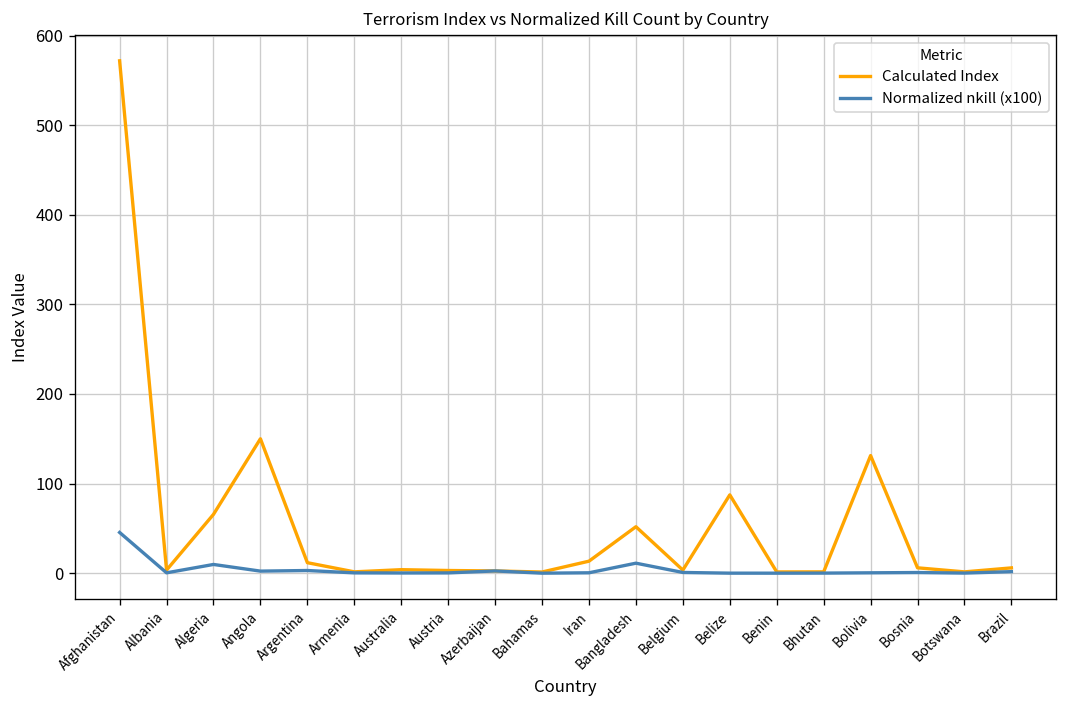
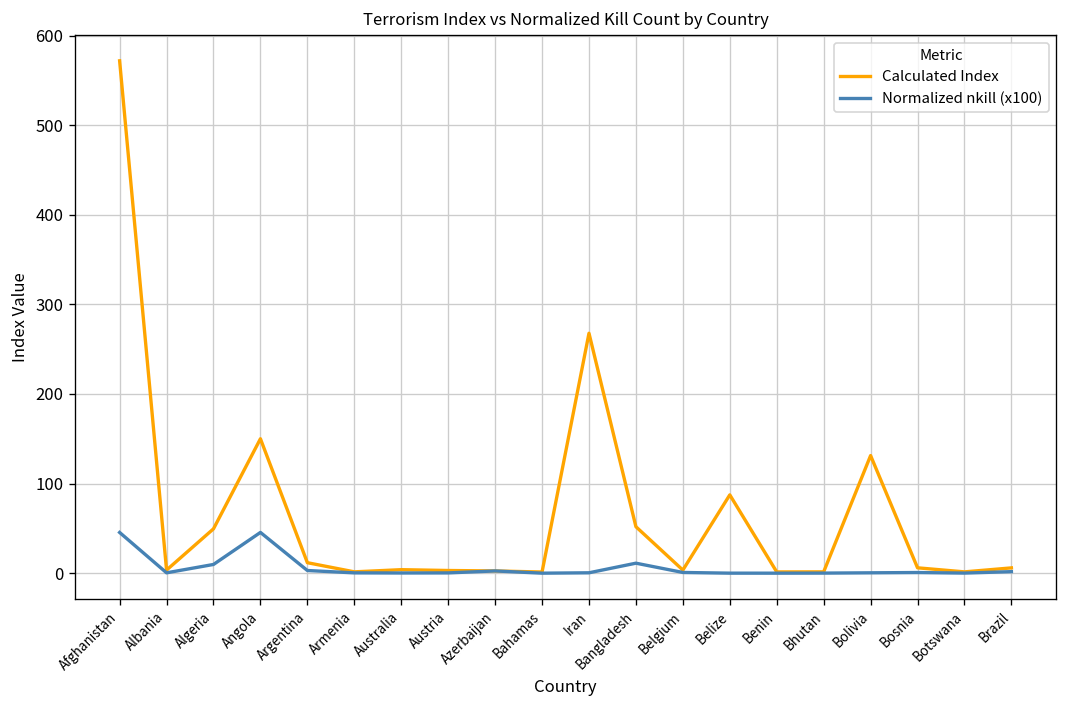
  {
    "Calculated Index": {
      "Afghanistan": 570,
-     "Algeria": 70,
+     "Algeria": 50,
      "Angola": 150,
      "Argentina": 10,
      "Australia": 0,
-     "Iran": 10,
+     "Iran": 270,
      "Bangladesh": 50,
      "Belize": 90,
      "Bolivia": 130,
      "Bosnia": 10,
      "Brazil": 10
    },
    "Normalized nkill (x100)": {
      "Afghanistan": 50,
      "Algeria": 10,
-     "Angola": 0,
+     "Angola": 50,
      "Argentina": 0,
      "Australia": 0,
      "Iran": 0,
      "Bangladesh": 10,
      "Belize": 0,
      "Bolivia": 0,
      "Bosnia": 0,
      "Brazil": 0
    }
  }
